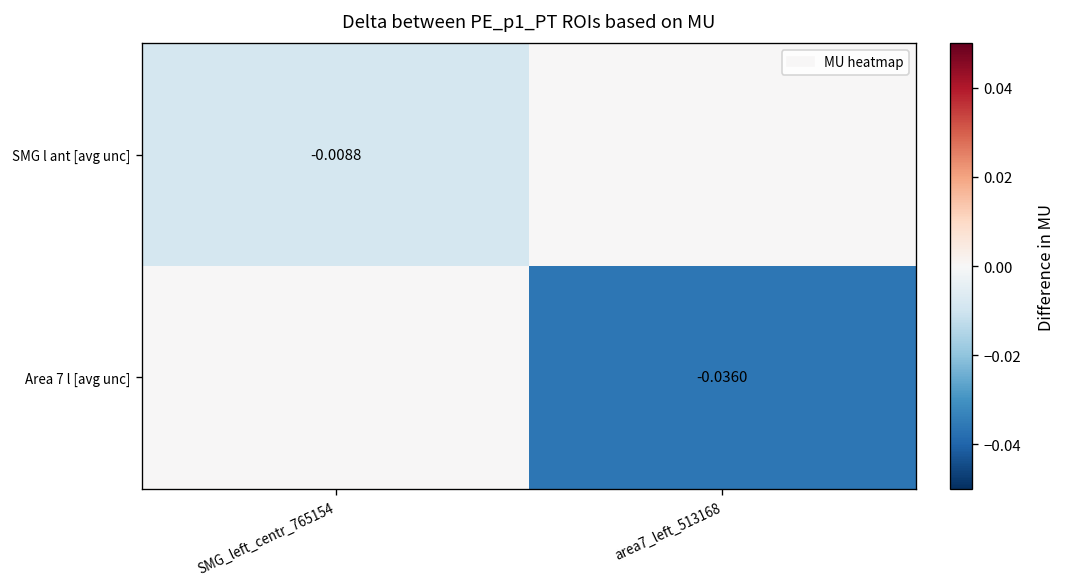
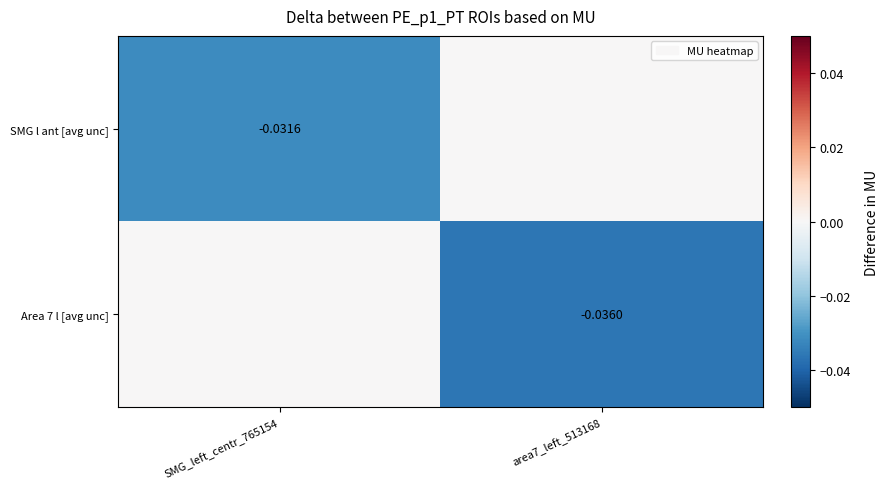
  {
    "SMG l ant [avg unc]": {
-     "SMG_left_centr_765154": -0.0088
+     "SMG_left_centr_765154": -0.0316
    },
    "Area 7 l [avg unc]": {
      "area7_left_513168": -0.0360
    }
  }
